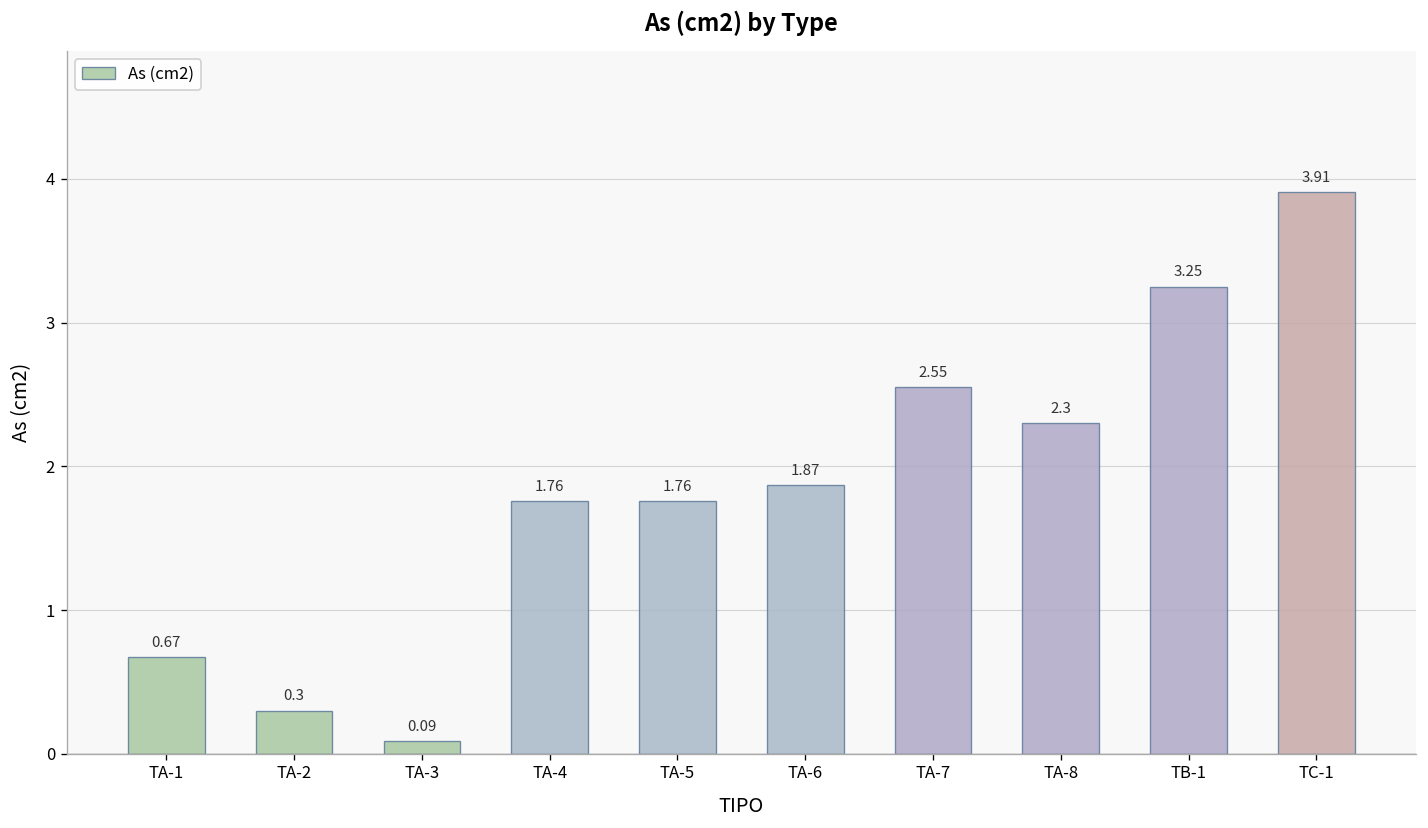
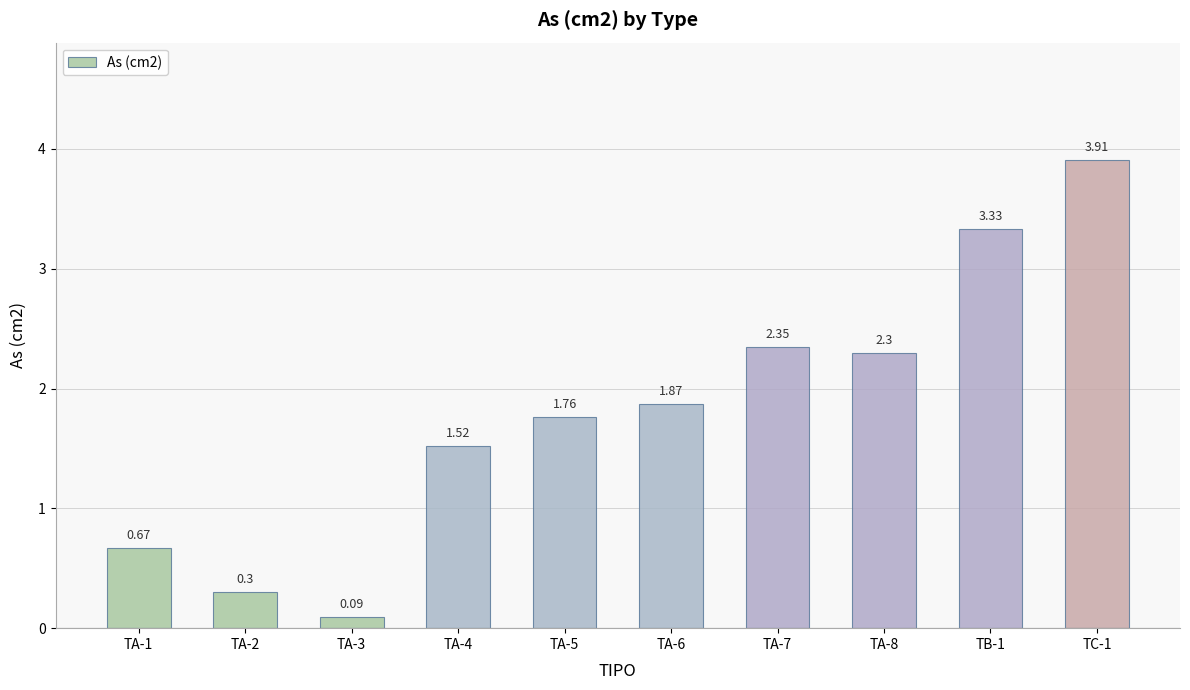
  {
    "TA-1": 0.67,
    "TA-2": 0.3,
    "TA-3": 0.09,
-   "TA-4": 1.76,
+   "TA-4": 1.52,
    "TA-5": 1.76,
    "TA-6": 1.87,
-   "TA-7": 2.55,
+   "TA-7": 2.35,
    "TA-8": 2.3,
-   "TB-1": 3.25,
+   "TB-1": 3.33,
    "TC-1": 3.91
  }
